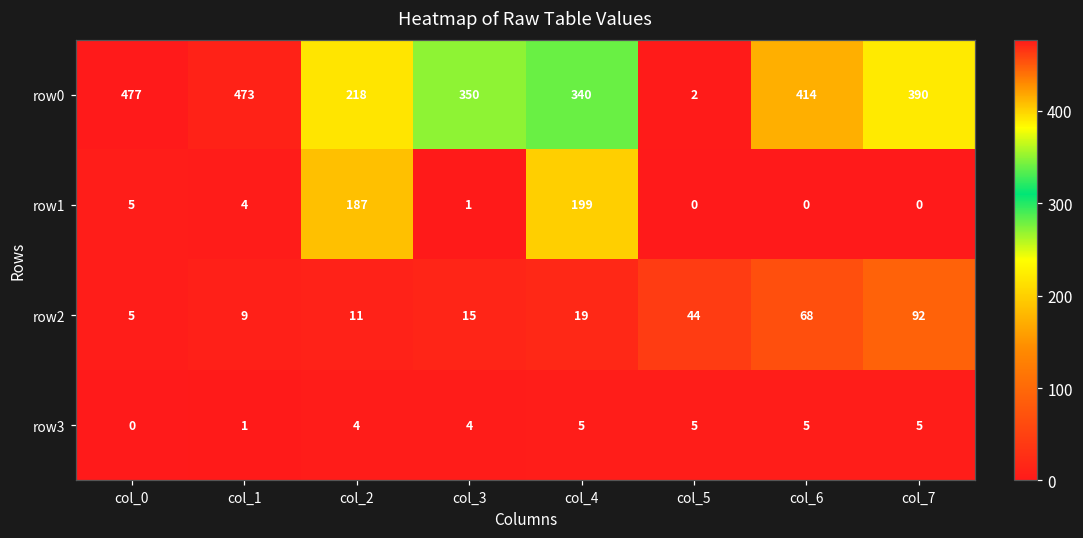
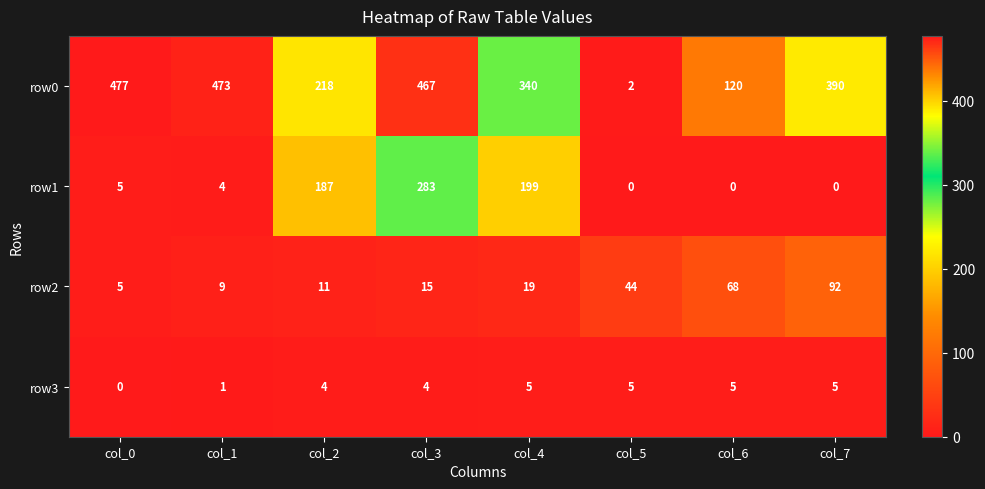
  {
    "row0": {
      "col_0": 477,
      "col_1": 473,
      "col_2": 218,
-     "col_3": 350,
+     "col_3": 467,
      "col_4": 340,
      "col_5": 2,
-     "col_6": 414,
+     "col_6": 120,
      "col_7": 390
    },
    "row1": {
      "col_0": 5,
      "col_1": 4,
      "col_2": 187,
-     "col_3": 1,
+     "col_3": 283,
      "col_4": 199,
      "col_5": 0,
      "col_6": 0,
      "col_7": 0
    },
    "row2": {
      "col_0": 5,
      "col_1": 9,
      "col_2": 11,
      "col_3": 15,
      "col_4": 19,
      "col_5": 44,
      "col_6": 68,
      "col_7": 92
    },
    "row3": {
      "col_0": 0,
      "col_1": 1,
      "col_2": 4,
      "col_3": 4,
      "col_4": 5,
      "col_5": 5,
      "col_6": 5,
      "col_7": 5
    }
  }
